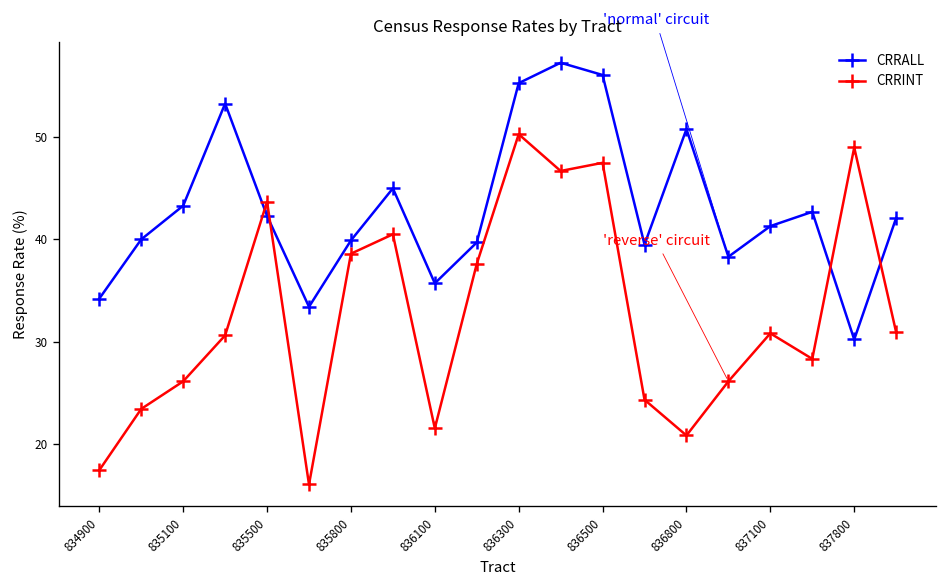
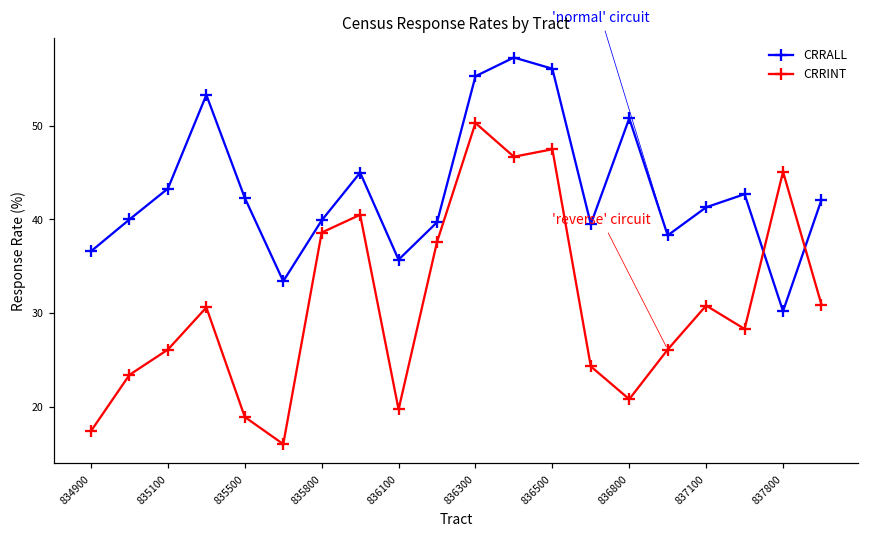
  {
    "CRRALL": {
-     "834900": 34,
+     "834900": 37,
      "835100": 43,
      "835500": 42,
      "835800": 40,
      "836100": 36,
      "836300": 55,
      "836500": 56,
      "836800": 51,
      "837100": 41,
      "837800": 30
    },
    "CRRINT": {
      "834900": 17,
      "835100": 26,
-     "835500": 44,
+     "835500": 19,
      "835800": 39,
-     "836100": 22,
+     "836100": 20,
      "836300": 50,
      "836500": 48,
      "836800": 21,
      "837100": 31,
-     "837800": 49
+     "837800": 45
    }
  }
